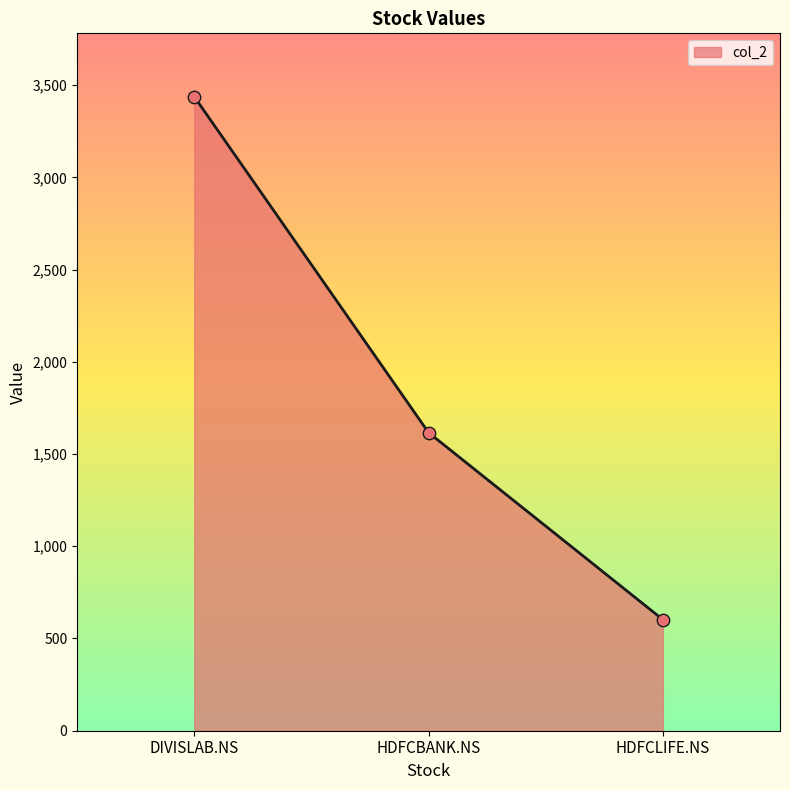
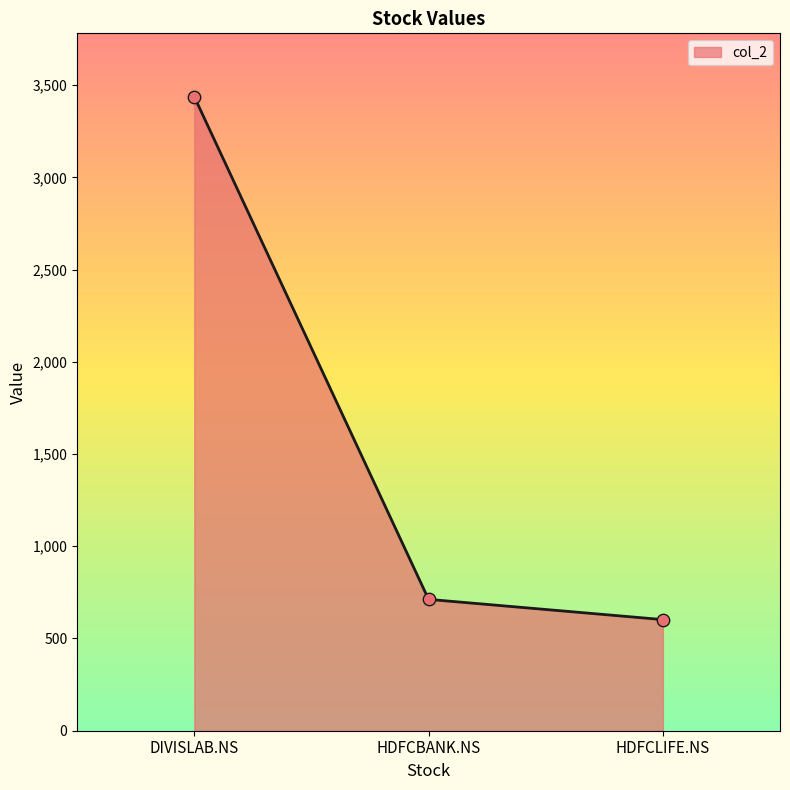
  {
    "DIVISLAB.NS": "3,440",
-   "HDFCBANK.NS": "1,620",
+   "HDFCBANK.NS": "710",
    "HDFCLIFE.NS": "600"
  }
